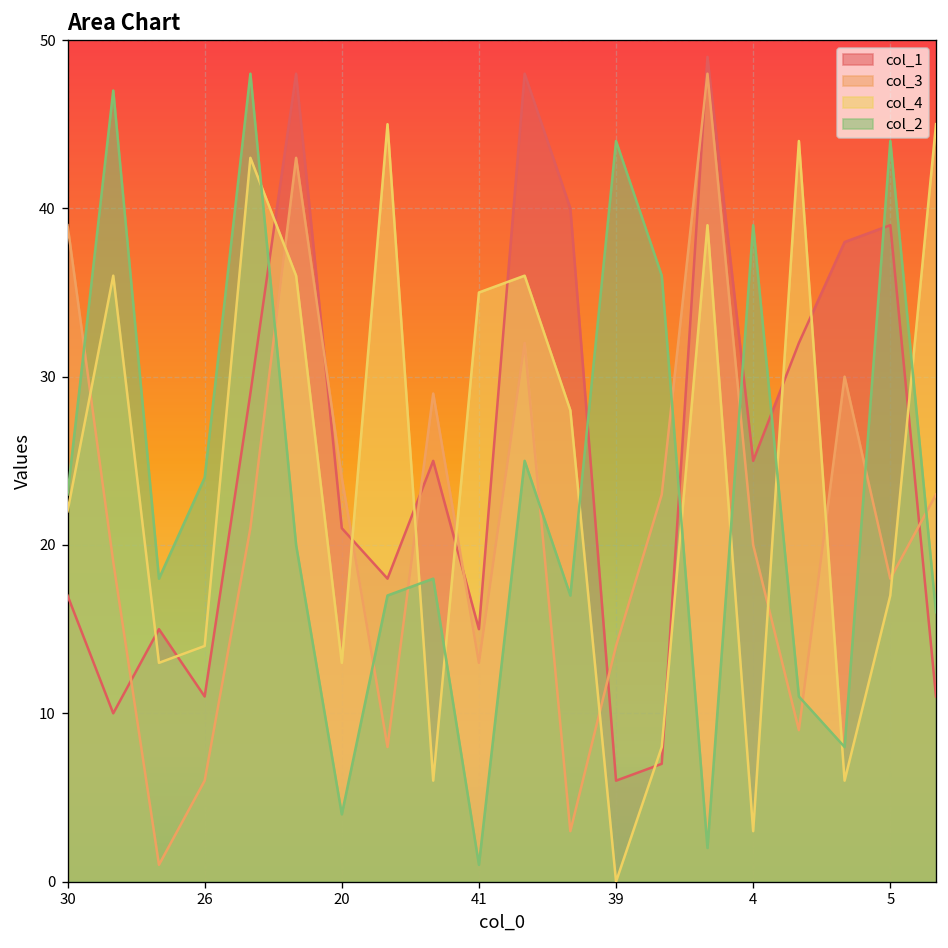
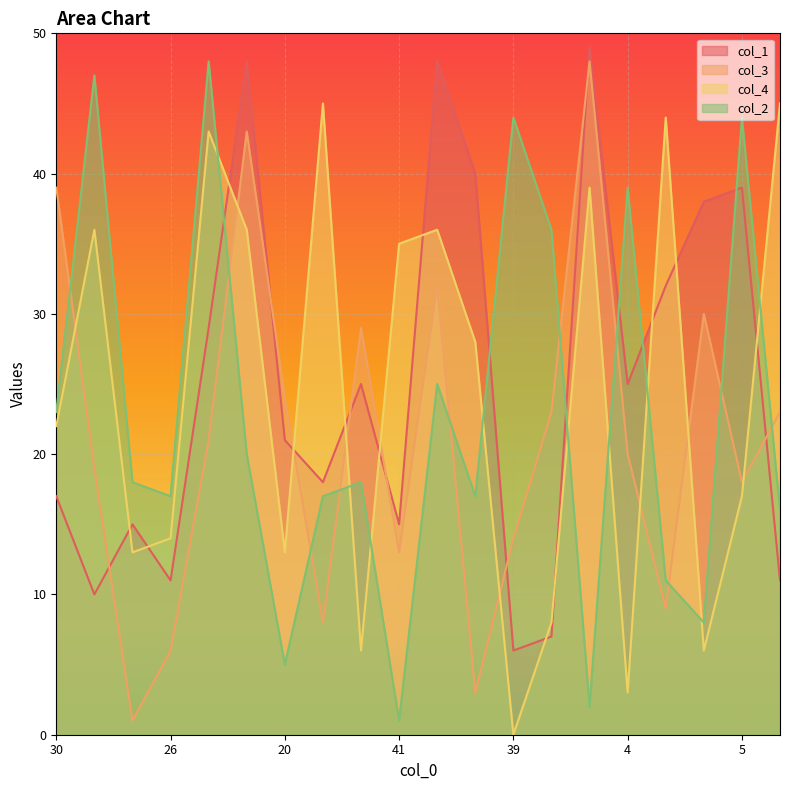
  {
    "col_2": {
      "30": 23,
-     "26": 24,
-     "20": 4,
+     "26": 17,
+     "20": 5,
      "41": 1,
      "39": 44
    }
  }
